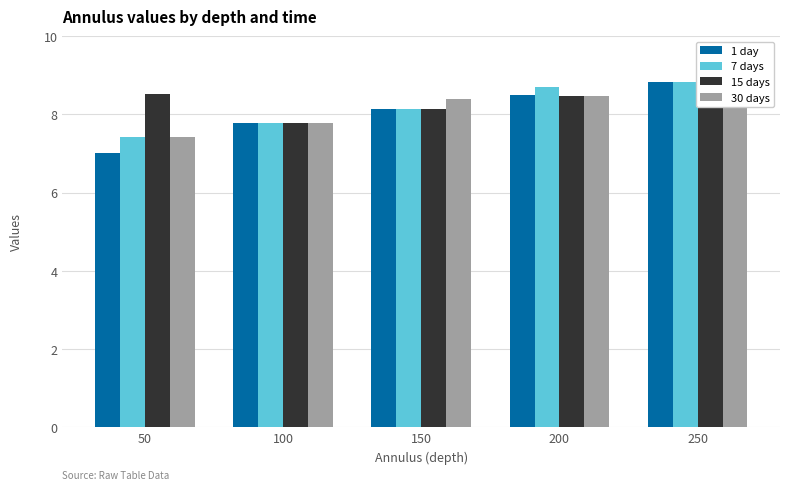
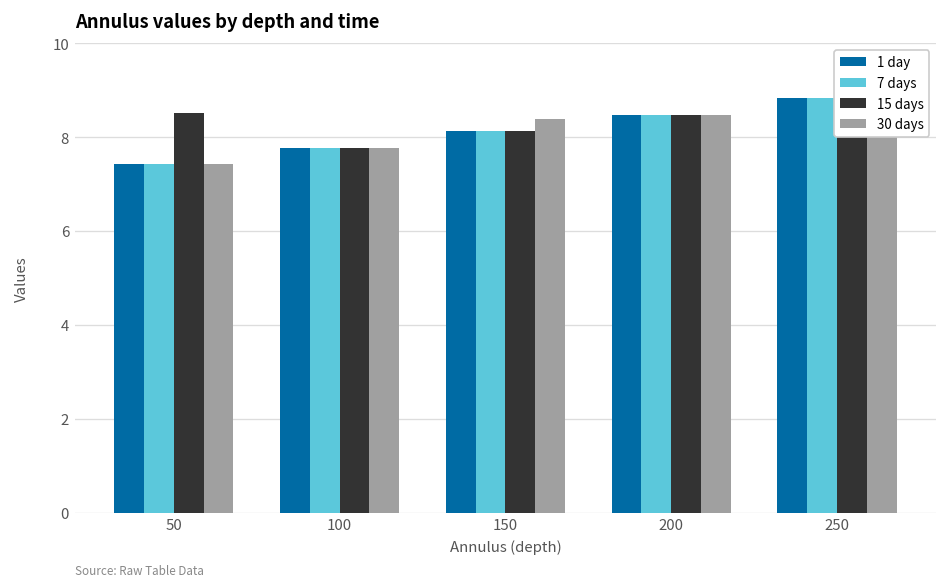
  {
    "1 day": {
-     "50": 7.0,
+     "50": 7.4,
      "100": 7.8,
      "150": 8.1,
      "200": 8.5,
      "250": 8.8
    },
    "7 days": {
      "50": 7.4,
      "100": 7.8,
      "150": 8.1,
-     "200": 8.7,
+     "200": 8.5,
      "250": 8.8
    },
    "15 days": {
      "50": 8.5,
      "100": 7.8,
      "150": 8.1,
      "200": 8.5
    },
    "30 days": {
      "50": 7.4,
      "100": 7.8,
      "150": 8.4,
      "200": 8.5
    }
  }
